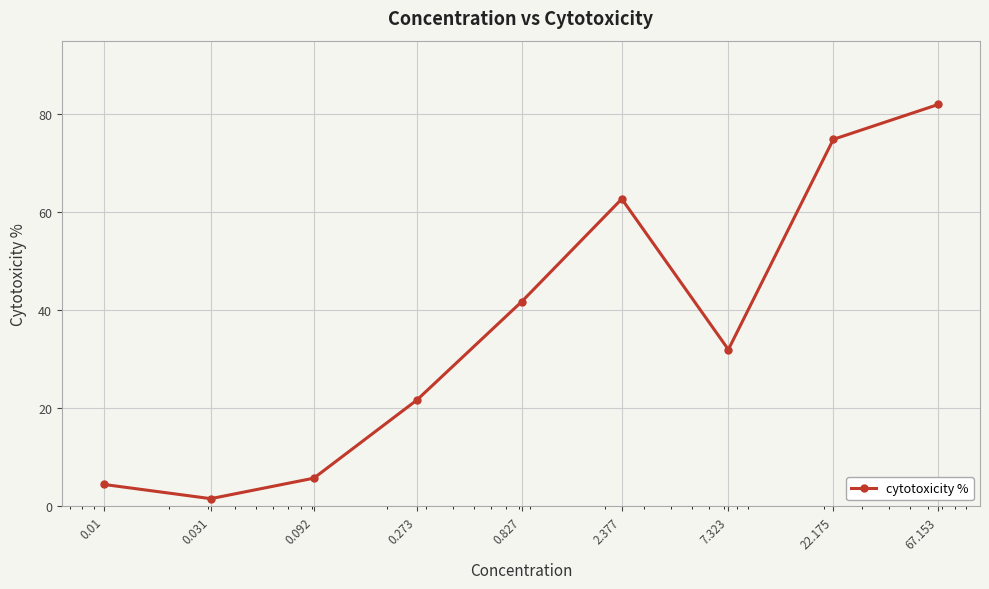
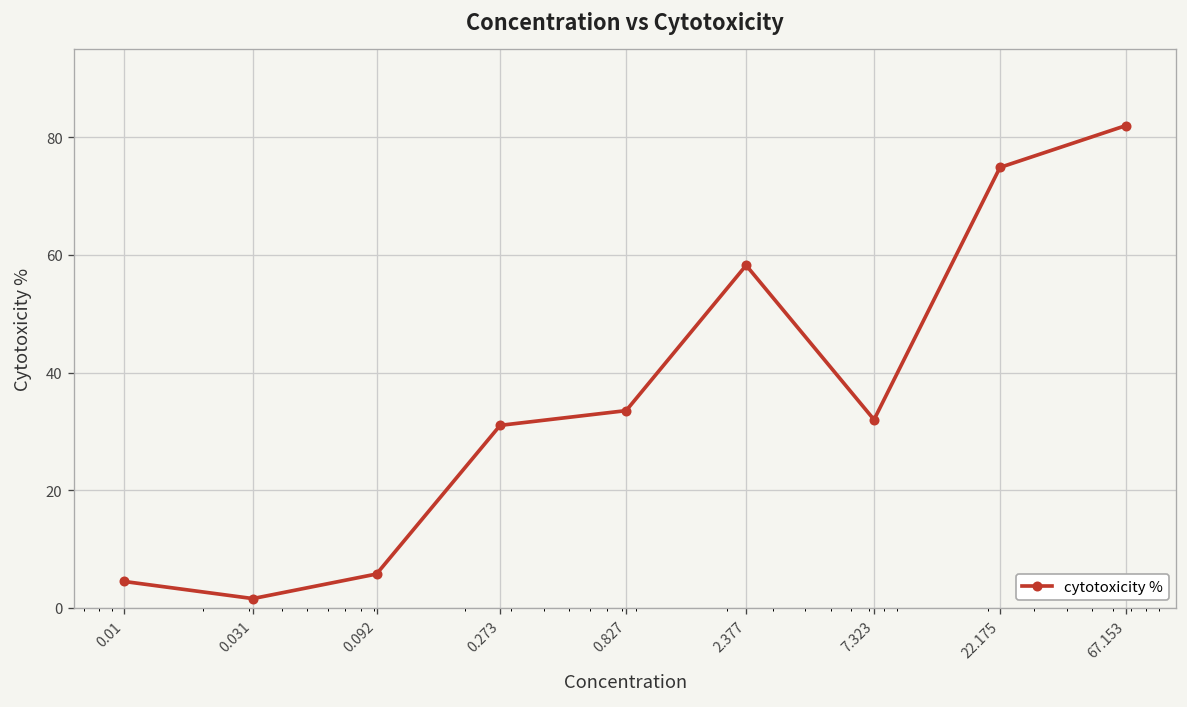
  {
    "0.01": 4,
    "0.031": 2,
    "0.092": 6,
-   "0.273": 22,
-   "0.827": 42,
-   "2.377": 63,
+   "0.273": 31,
+   "0.827": 34,
+   "2.377": 58,
    "7.323": 32,
    "22.175": 75,
    "67.153": 82
  }
